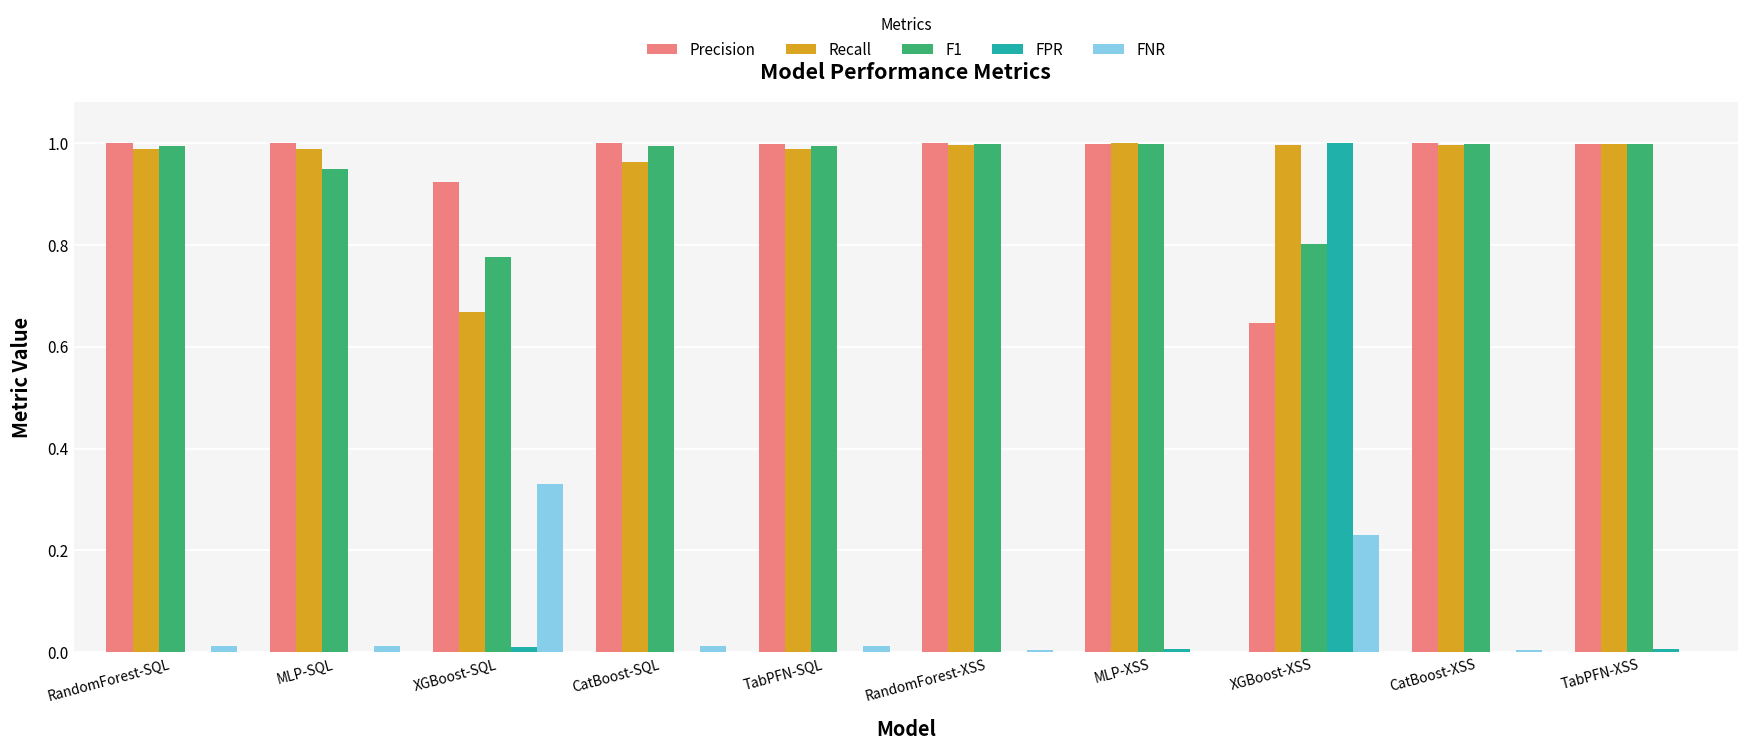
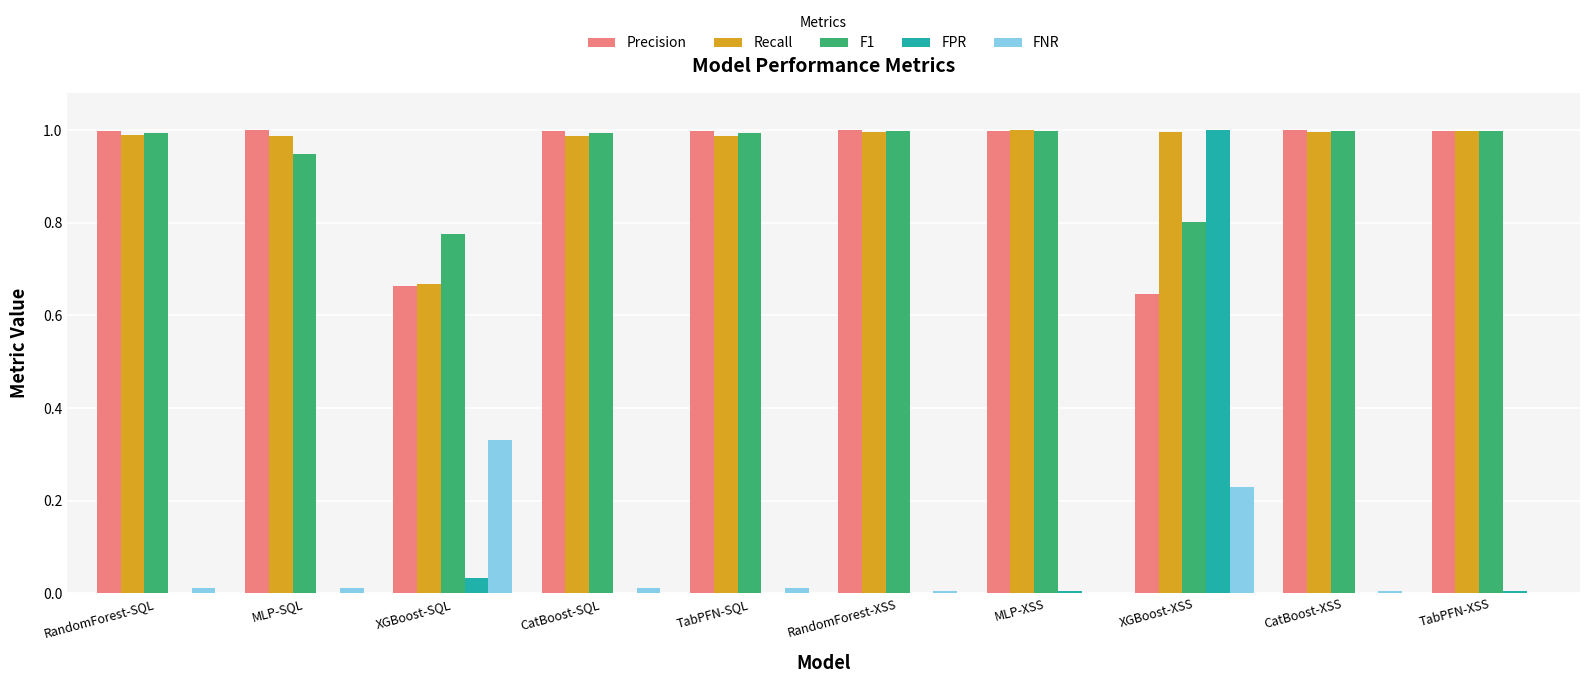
  {
    "Precision": {
      "RandomForest-SQL": 1.00,
      "MLP-SQL": 1.00,
-     "XGBoost-SQL": 0.92,
+     "XGBoost-SQL": 0.66,
      "CatBoost-SQL": 1.00,
      "TabPFN-SQL": 1.00,
      "RandomForest-XSS": 1.00,
      "MLP-XSS": 1.00,
      "XGBoost-XSS": 0.65,
      "CatBoost-XSS": 1.00,
      "TabPFN-XSS": 1.00
    },
    "Recall": {
      "RandomForest-SQL": 0.99,
      "MLP-SQL": 0.99,
      "XGBoost-SQL": 0.67,
-     "CatBoost-SQL": 0.96,
+     "CatBoost-SQL": 0.99,
      "TabPFN-SQL": 0.99,
      "RandomForest-XSS": 1.00,
      "MLP-XSS": 1.00,
      "XGBoost-XSS": 1.00,
      "CatBoost-XSS": 1.00,
      "TabPFN-XSS": 1.00
    },
    "F1": {
      "RandomForest-SQL": 0.99,
      "MLP-SQL": 0.95,
      "XGBoost-SQL": 0.78,
      "CatBoost-SQL": 0.99,
      "TabPFN-SQL": 0.99,
      "RandomForest-XSS": 1.00,
      "MLP-XSS": 1.00,
      "XGBoost-XSS": 0.80,
      "CatBoost-XSS": 1.00,
      "TabPFN-XSS": 1.00
    },
    "FPR": {
-     "XGBoost-SQL": 0.01,
+     "XGBoost-SQL": 0.03,
      "RandomForest-XSS": 0.00,
      "MLP-XSS": 0.01,
      "XGBoost-XSS": 1.00,
      "CatBoost-XSS": 0.00,
      "TabPFN-XSS": 0.01
    },
    "FNR": {
      "RandomForest-SQL": 0.01,
      "MLP-SQL": 0.01,
      "XGBoost-SQL": 0.33,
      "CatBoost-SQL": 0.01,
      "TabPFN-SQL": 0.01,
      "MLP-XSS": 0.00,
      "XGBoost-XSS": 0.23
    }
  }
